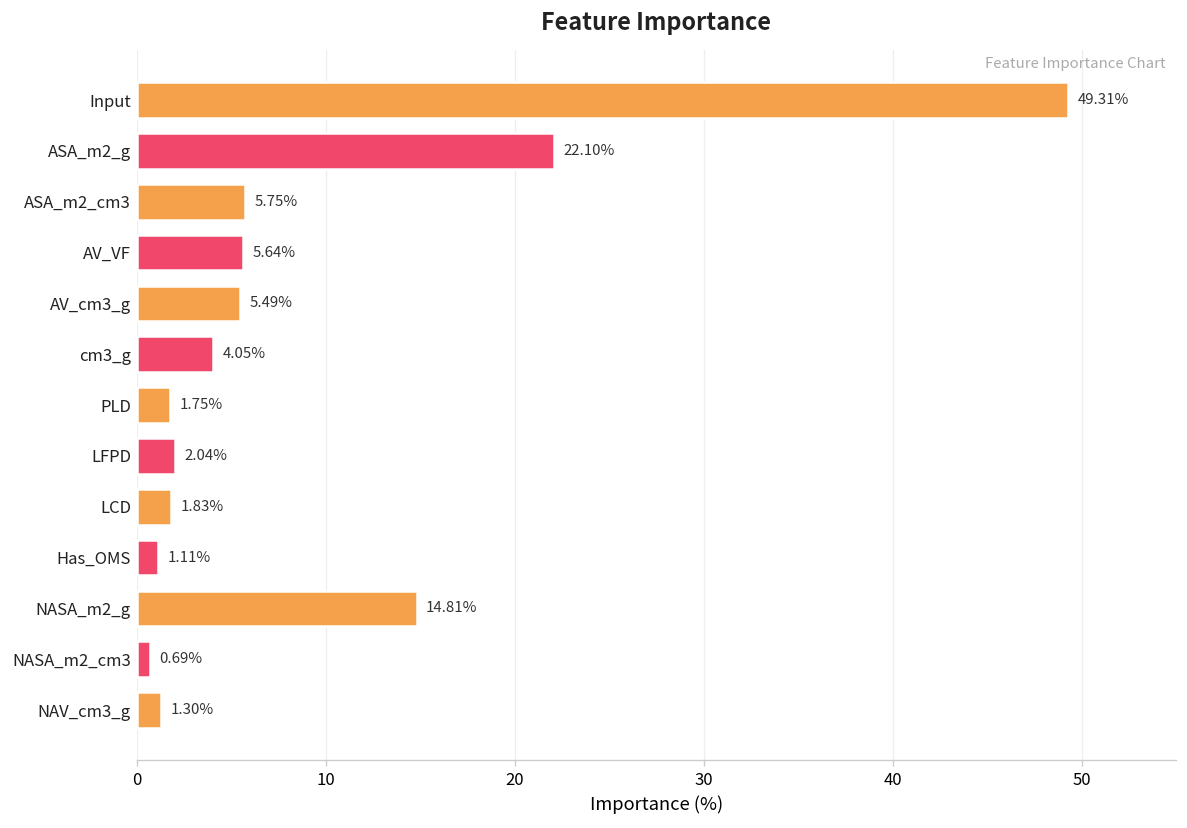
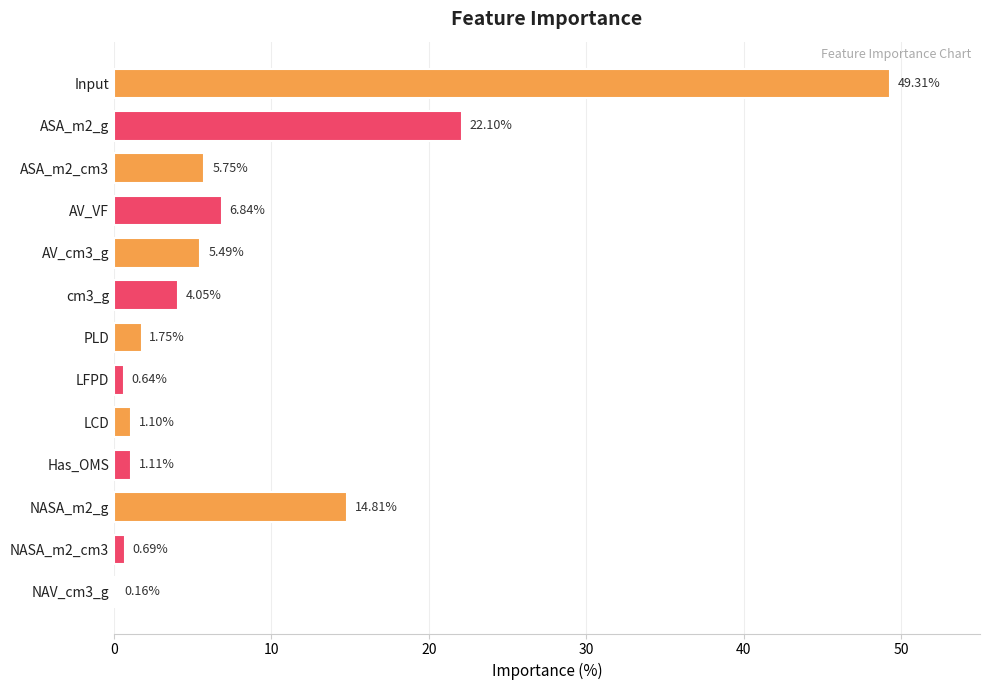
  {
    "Input": "49.31%",
    "ASA_m2_g": "22.10%",
    "ASA_m2_cm3": "5.75%",
-   "AV_VF": "5.64%",
+   "AV_VF": "6.84%",
    "AV_cm3_g": "5.49%",
    "cm3_g": "4.05%",
    "PLD": "1.75%",
-   "LFPD": "2.04%",
-   "LCD": "1.83%",
+   "LFPD": "0.64%",
+   "LCD": "1.10%",
    "Has_OMS": "1.11%",
    "NASA_m2_g": "14.81%",
    "NASA_m2_cm3": "0.69%",
-   "NAV_cm3_g": "1.30%"
+   "NAV_cm3_g": "0.16%"
  }
